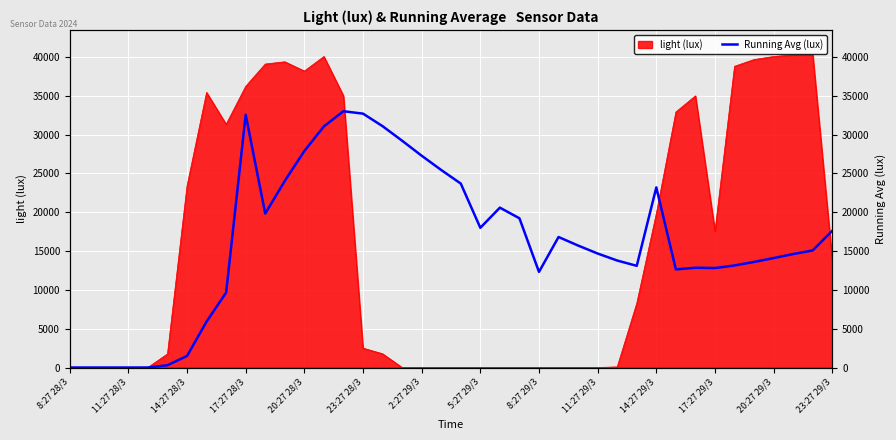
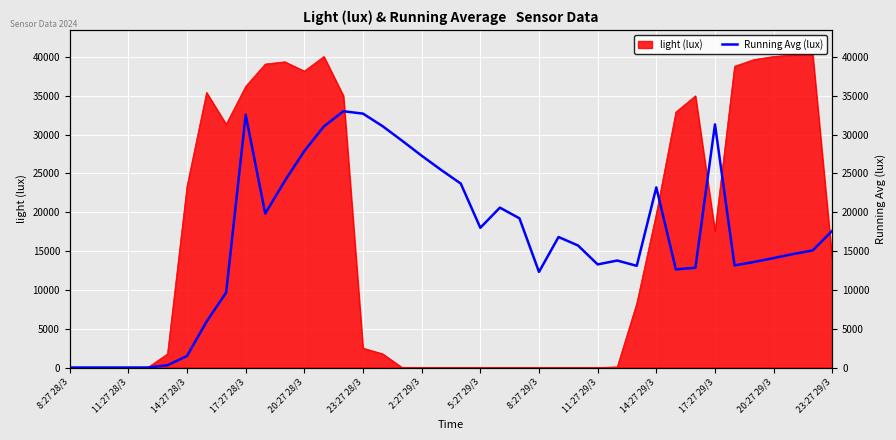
  {
    "light (lux)": {
      "14:27 28/3": 23000,
      "17:27 28/3": 36000,
      "20:27 28/3": 38000,
      "23:27 28/3": 2000,
      "2:27 29/3": 0,
      "5:27 29/3": 0,
      "8:27 29/3": 0,
      "11:27 29/3": 0,
      "14:27 29/3": 20000,
      "17:27 29/3": 18000,
      "20:27 29/3": 40000,
      "23:27 29/3": 14000
    },
    "Running Avg (lux)": {
      "14:27 28/3": 1000,
      "17:27 28/3": 33000,
      "20:27 28/3": 28000,
      "23:27 28/3": 33000,
      "2:27 29/3": 27000,
      "5:27 29/3": 18000,
      "8:27 29/3": 12000,
-     "11:27 29/3": 15000,
+     "11:27 29/3": 13000,
      "14:27 29/3": 23000,
-     "17:27 29/3": 13000,
+     "17:27 29/3": 31000,
      "20:27 29/3": 14000,
      "23:27 29/3": 18000
    }
  }
